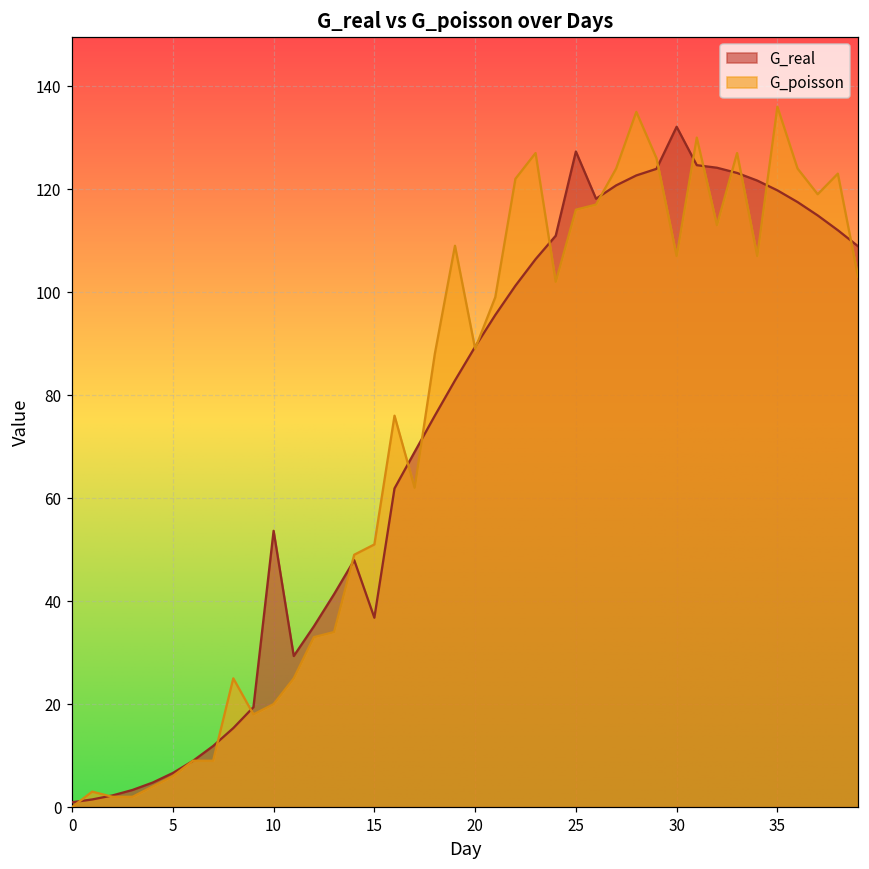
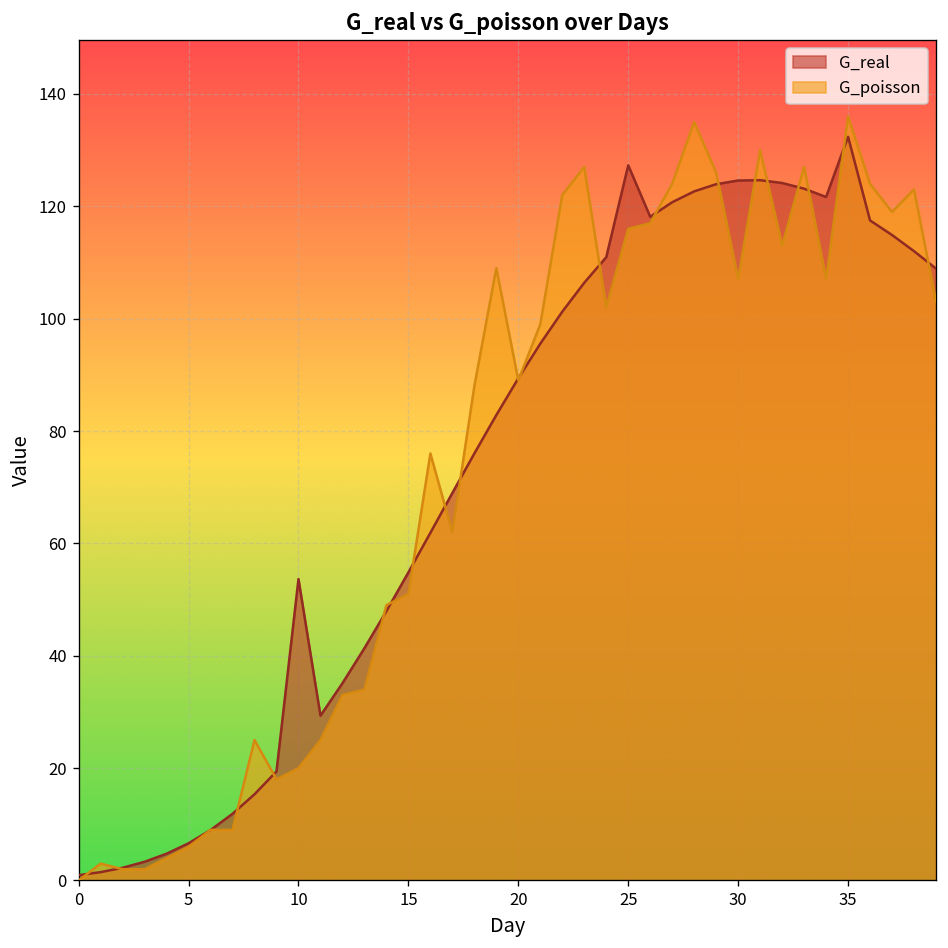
  {
    "G_real": {
      "0": 1,
      "5": 7,
      "10": 54,
-     "15": 37,
+     "15": 55,
      "25": 127,
-     "30": 132,
-     "35": 120
+     "30": 125,
+     "35": 132
    },
    "G_poisson": {
      "0": 0,
      "5": 6,
      "10": 20,
      "15": 51,
      "25": 116,
      "30": 107,
      "35": 136
    }
  }
